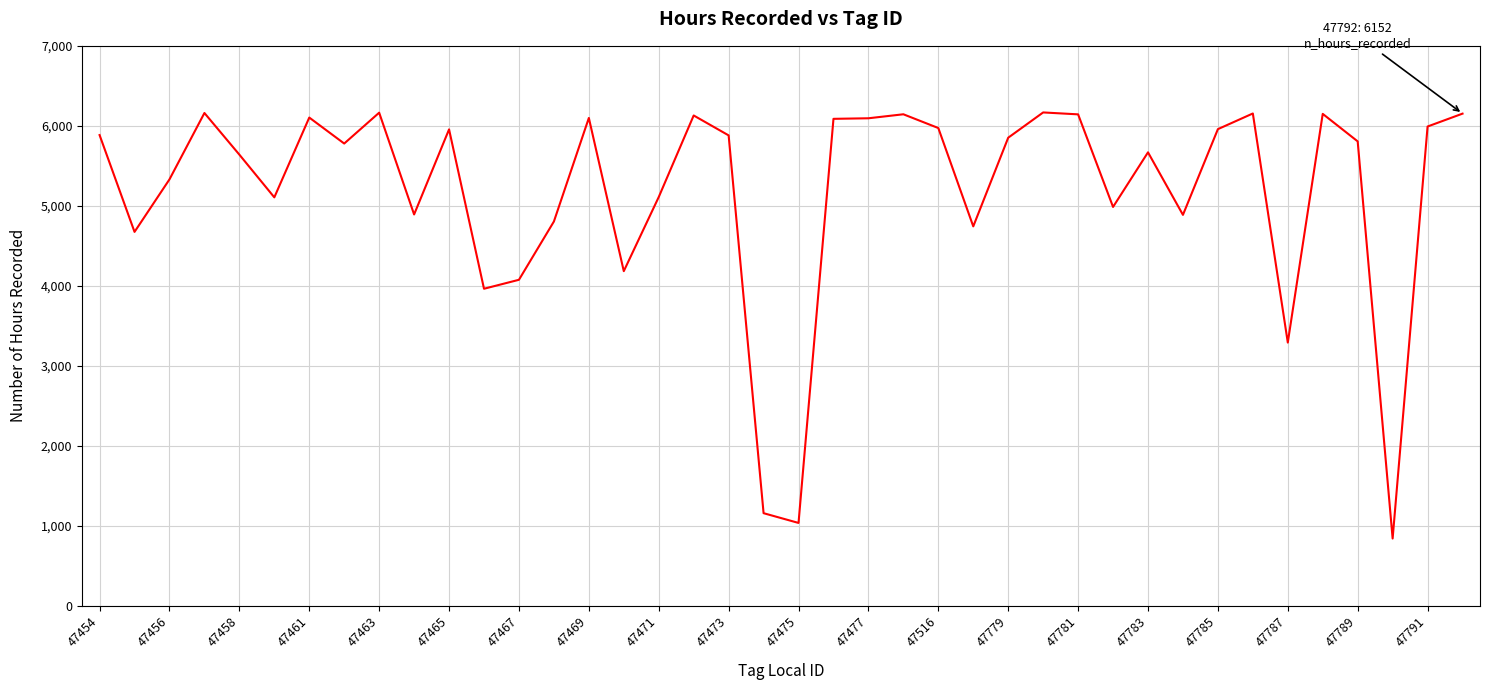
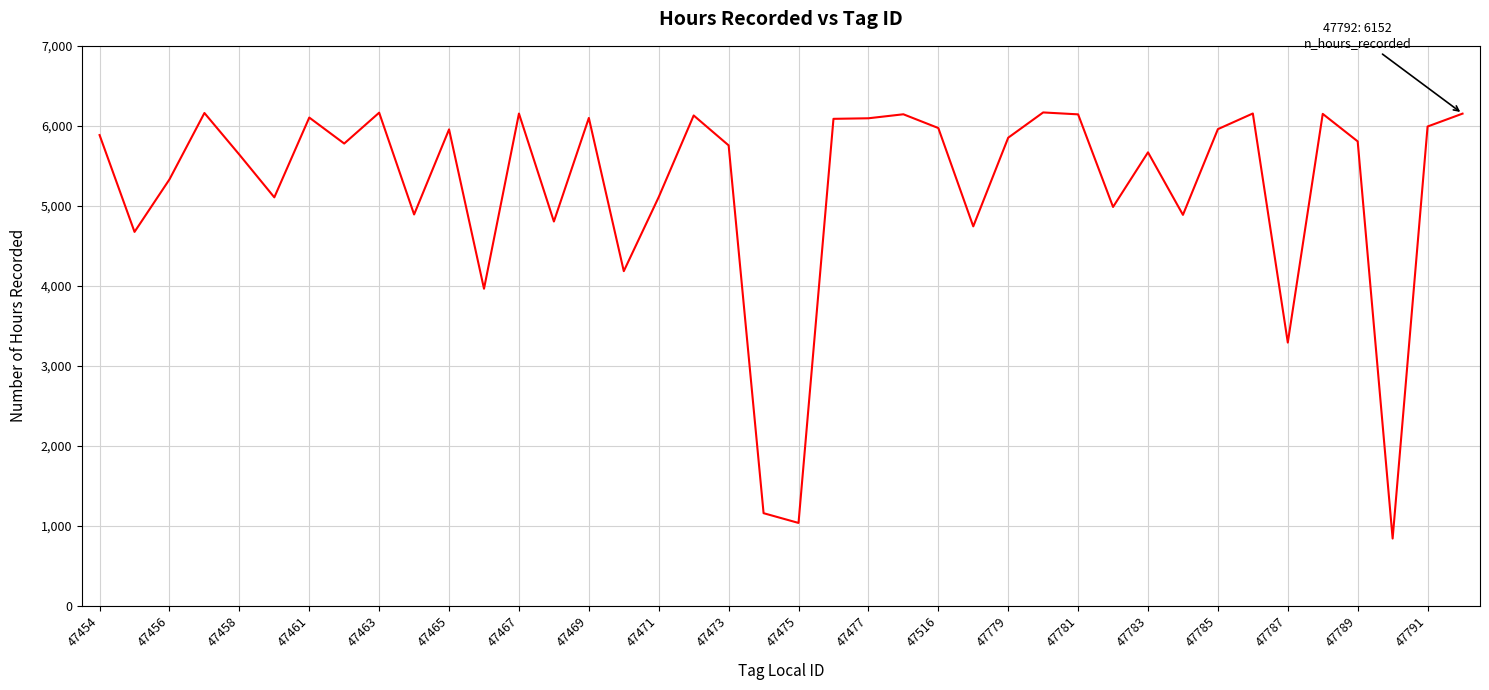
  {
    "47454": "5,900",
    "47456": "5,300",
    "47458": "5,600",
    "47461": "6,100",
    "47463": "6,200",
    "47465": "6,000",
-   "47467": "4,100",
+   "47467": "6,200",
    "47469": "6,100",
    "47471": "5,100",
-   "47473": "5,900",
+   "47473": "5,800",
    "47475": "1,000",
    "47477": "6,100",
    "47516": "6,000",
    "47779": "5,900",
    "47781": "6,100",
    "47783": "5,700",
    "47785": "6,000",
    "47787": "3,300",
    "47789": "5,800",
    "47791": "6,000"
  }
